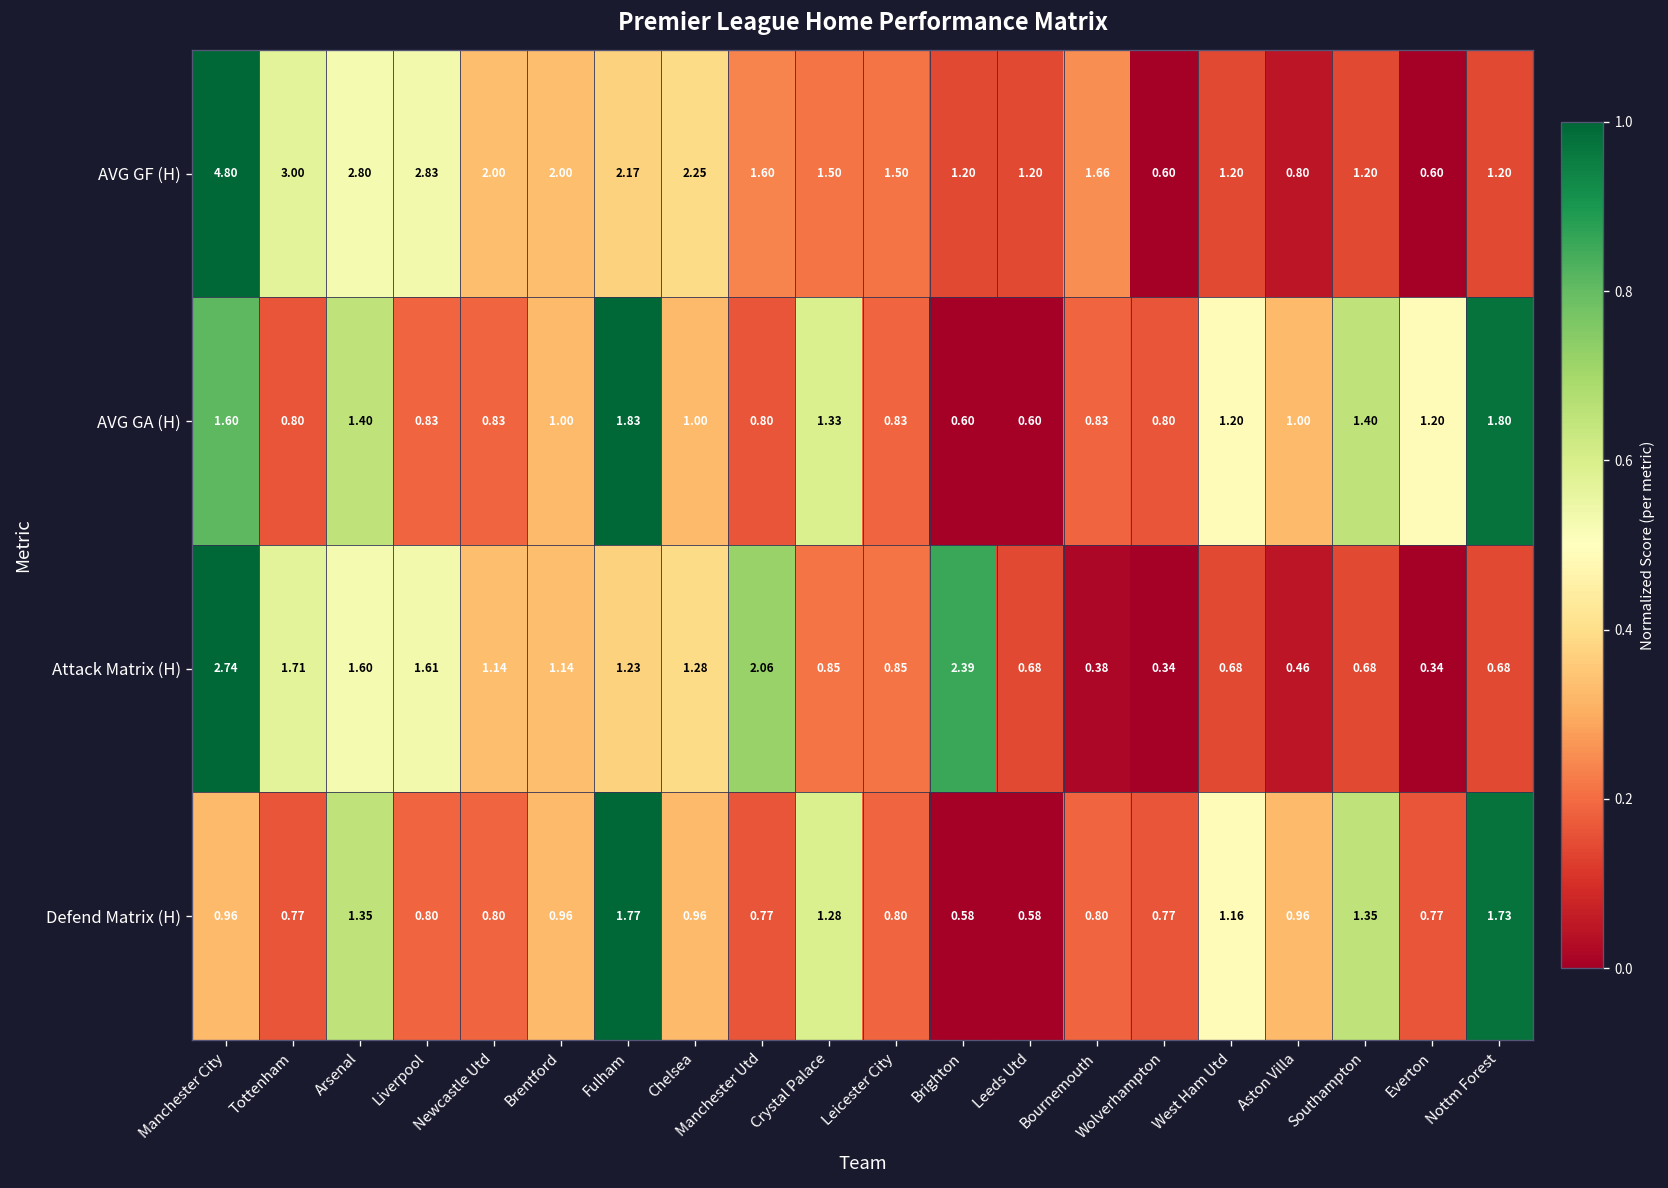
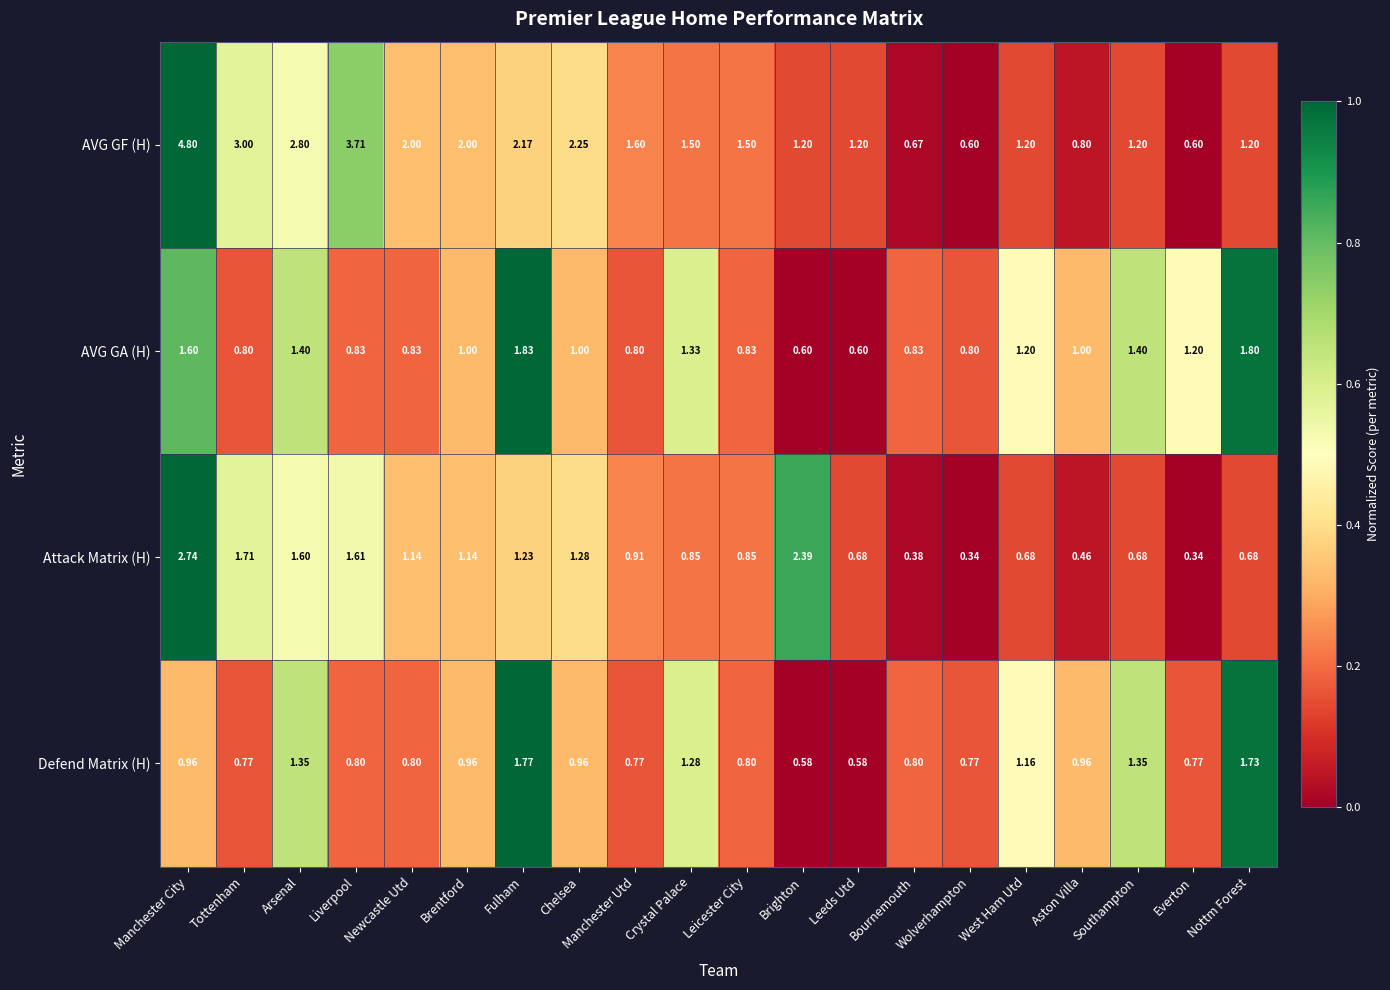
  {
    "AVG GF (H)": {
      "Manchester City": 4.80,
      "Tottenham": 3.00,
      "Arsenal": 2.80,
-     "Liverpool": 2.83,
+     "Liverpool": 3.71,
      "Newcastle Utd": 2.00,
      "Brentford": 2.00,
      "Fulham": 2.17,
      "Chelsea": 2.25,
      "Manchester Utd": 1.60,
      "Crystal Palace": 1.50,
      "Leicester City": 1.50,
      "Brighton": 1.20,
      "Leeds Utd": 1.20,
-     "Bournemouth": 1.66,
+     "Bournemouth": 0.67,
      "Wolverhampton": 0.60,
      "West Ham Utd": 1.20,
      "Aston Villa": 0.80,
      "Southampton": 1.20,
      "Everton": 0.60,
      "Nottm Forest": 1.20
    },
    "AVG GA (H)": {
      "Manchester City": 1.60,
      "Tottenham": 0.80,
      "Arsenal": 1.40,
      "Liverpool": 0.83,
      "Newcastle Utd": 0.83,
      "Brentford": 1.00,
      "Fulham": 1.83,
      "Chelsea": 1.00,
      "Manchester Utd": 0.80,
      "Crystal Palace": 1.33,
      "Leicester City": 0.83,
      "Brighton": 0.60,
      "Leeds Utd": 0.60,
      "Bournemouth": 0.83,
      "Wolverhampton": 0.80,
      "West Ham Utd": 1.20,
      "Aston Villa": 1.00,
      "Southampton": 1.40,
      "Everton": 1.20,
      "Nottm Forest": 1.80
    },
    "Attack Matrix (H)": {
      "Manchester City": 2.74,
      "Tottenham": 1.71,
      "Arsenal": 1.60,
      "Liverpool": 1.61,
      "Newcastle Utd": 1.14,
      "Brentford": 1.14,
      "Fulham": 1.23,
      "Chelsea": 1.28,
-     "Manchester Utd": 2.06,
+     "Manchester Utd": 0.91,
      "Crystal Palace": 0.85,
      "Leicester City": 0.85,
      "Brighton": 2.39,
      "Leeds Utd": 0.68,
      "Bournemouth": 0.38,
      "Wolverhampton": 0.34,
      "West Ham Utd": 0.68,
      "Aston Villa": 0.46,
      "Southampton": 0.68,
      "Everton": 0.34,
      "Nottm Forest": 0.68
    },
    "Defend Matrix (H)": {
      "Manchester City": 0.96,
      "Tottenham": 0.77,
      "Arsenal": 1.35,
      "Liverpool": 0.80,
      "Newcastle Utd": 0.80,
      "Brentford": 0.96,
      "Fulham": 1.77,
      "Chelsea": 0.96,
      "Manchester Utd": 0.77,
      "Crystal Palace": 1.28,
      "Leicester City": 0.80,
      "Brighton": 0.58,
      "Leeds Utd": 0.58,
      "Bournemouth": 0.80,
      "Wolverhampton": 0.77,
      "West Ham Utd": 1.16,
      "Aston Villa": 0.96,
      "Southampton": 1.35,
      "Everton": 0.77,
      "Nottm Forest": 1.73
    }
  }
